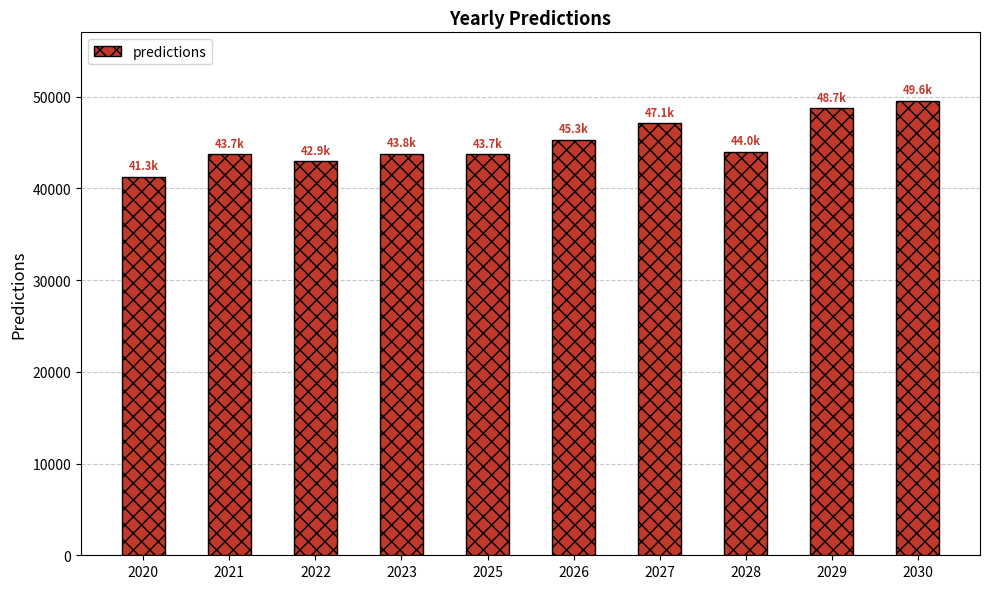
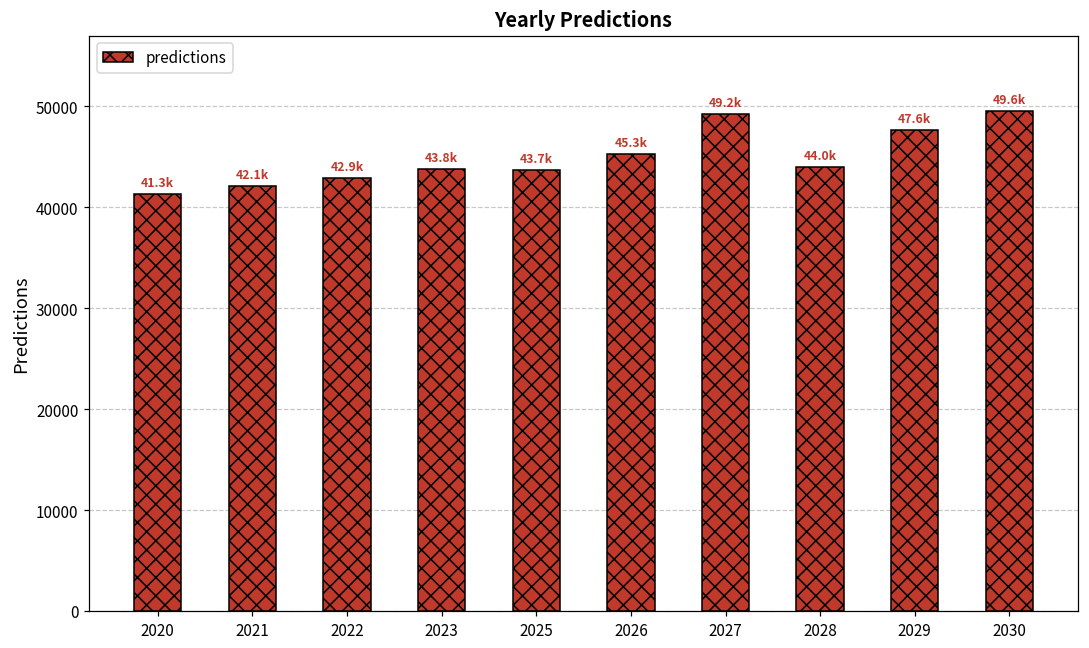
  {
    "2020": "41.3k",
-   "2021": "43.7k",
+   "2021": "42.1k",
    "2022": "42.9k",
    "2023": "43.8k",
    "2025": "43.7k",
    "2026": "45.3k",
-   "2027": "47.1k",
+   "2027": "49.2k",
    "2028": "44.0k",
-   "2029": "48.7k",
+   "2029": "47.6k",
    "2030": "49.6k"
  }
